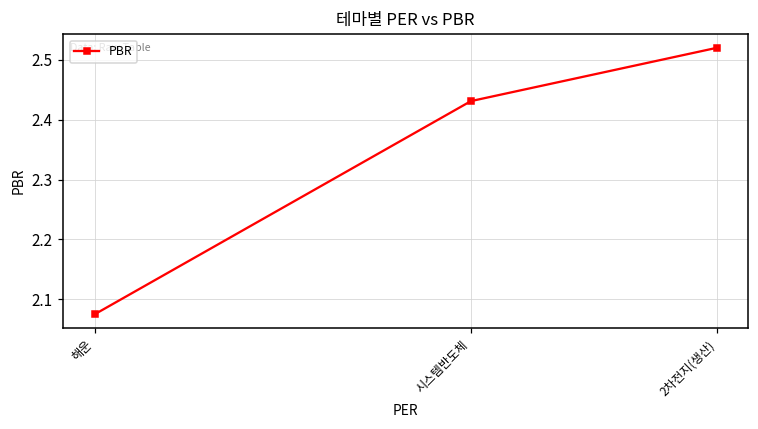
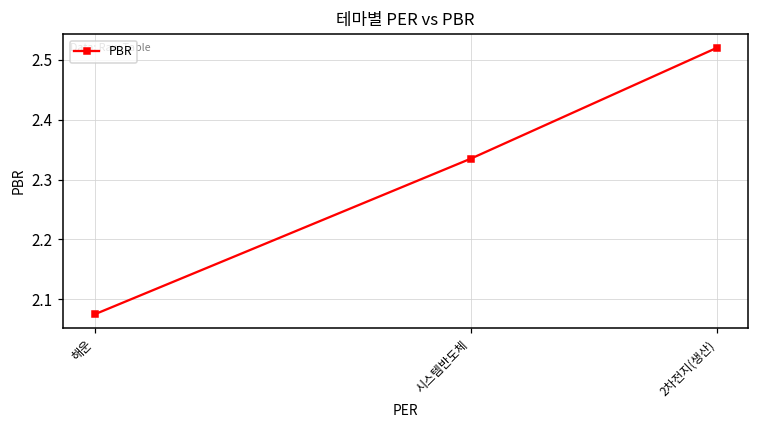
  {
    "해운": 2.08,
-   "시스템반도체": 2.43,
+   "시스템반도체": 2.34,
    "2차전지(생산)": 2.52
  }
